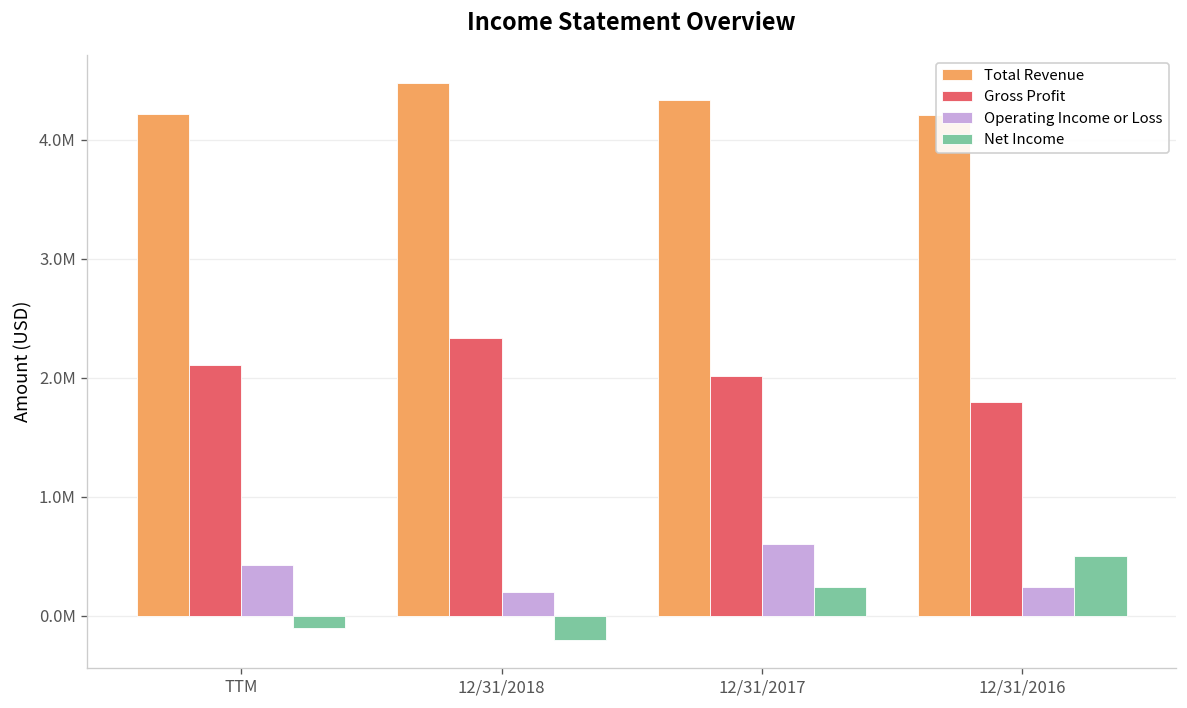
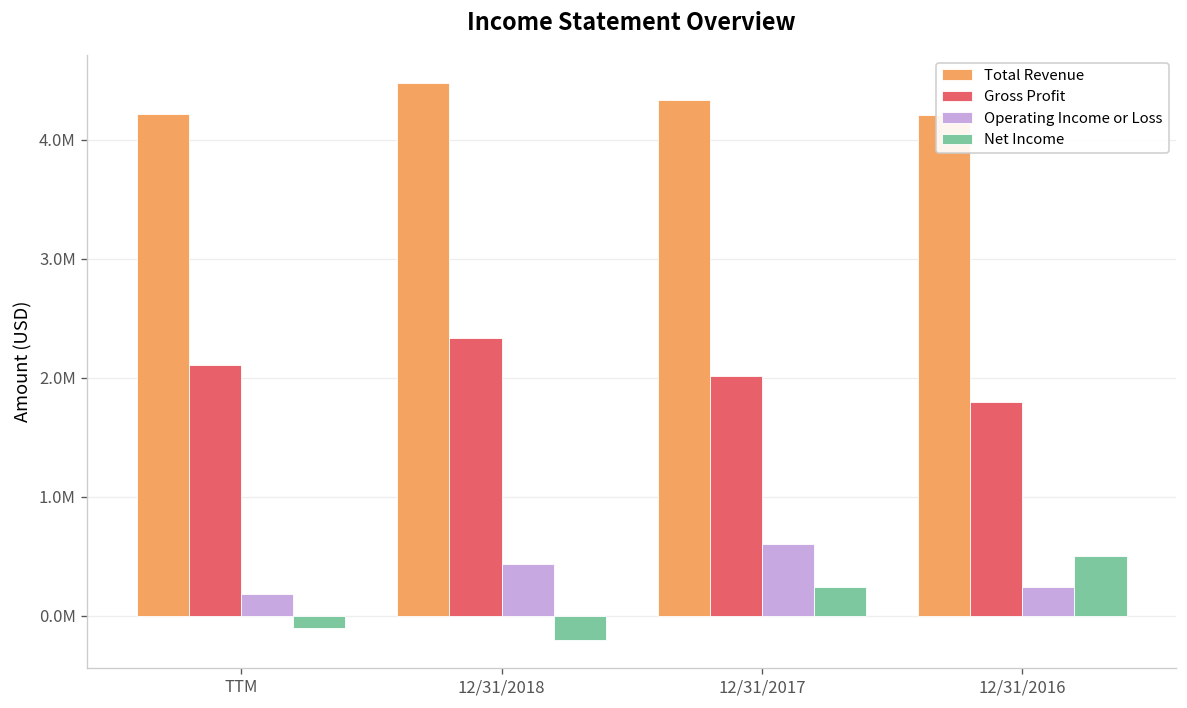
  {
    "Total Revenue": {
      "TTM": 4200000,
      "12/31/2018": 4500000,
      "12/31/2017": 4300000
    },
    "Gross Profit": {
      "TTM": 2100000,
      "12/31/2018": 2300000,
      "12/31/2017": 2000000,
      "12/31/2016": 1800000
    },
    "Operating Income or Loss": {
-     "TTM": 400000,
-     "12/31/2018": 200000,
+     "TTM": 200000,
+     "12/31/2018": 400000,
      "12/31/2017": 600000,
      "12/31/2016": 200000
    },
    "Net Income": {
      "TTM": -100000,
      "12/31/2018": -200000,
      "12/31/2017": 200000,
      "12/31/2016": 500000
    }
  }
